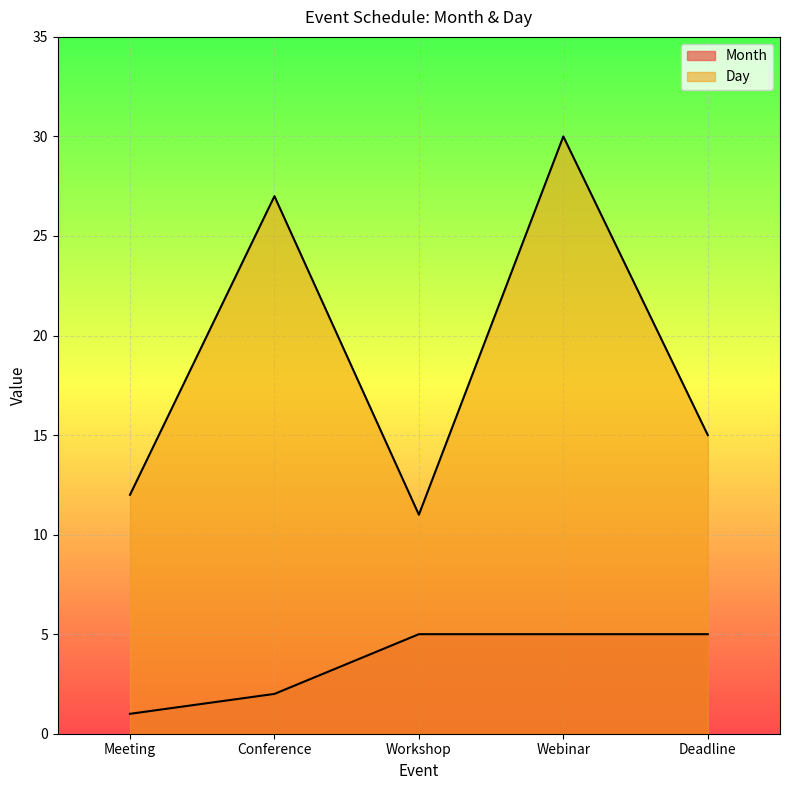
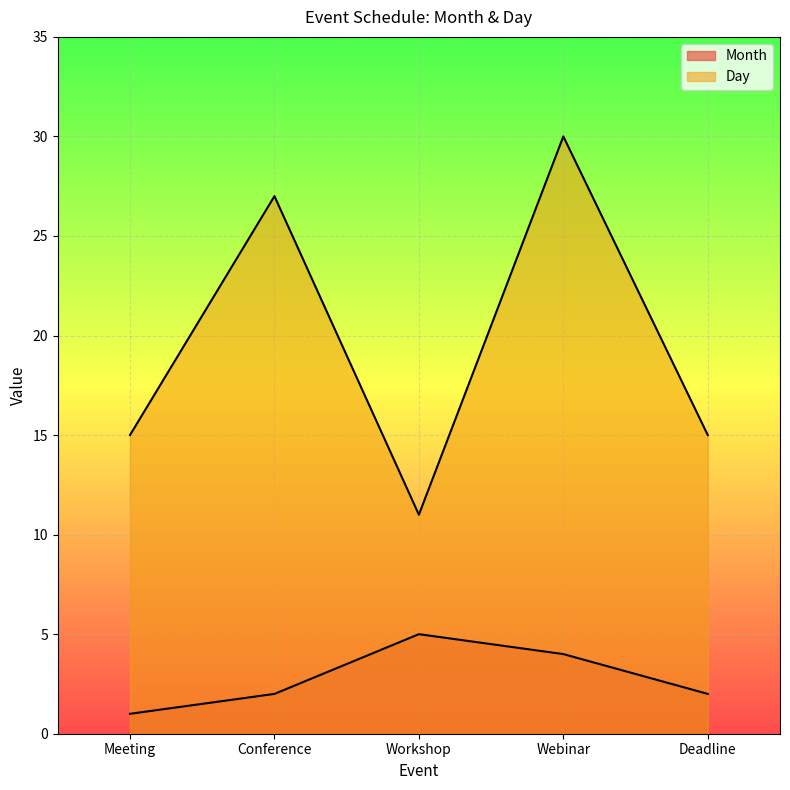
  {
    "Month": {
      "Meeting": 1,
      "Conference": 2,
      "Workshop": 5,
-     "Webinar": 5,
-     "Deadline": 5
+     "Webinar": 4,
+     "Deadline": 2
    },
    "Day": {
-     "Meeting": 12,
+     "Meeting": 15,
      "Conference": 27,
      "Workshop": 11,
      "Webinar": 30,
      "Deadline": 15
    }
  }
